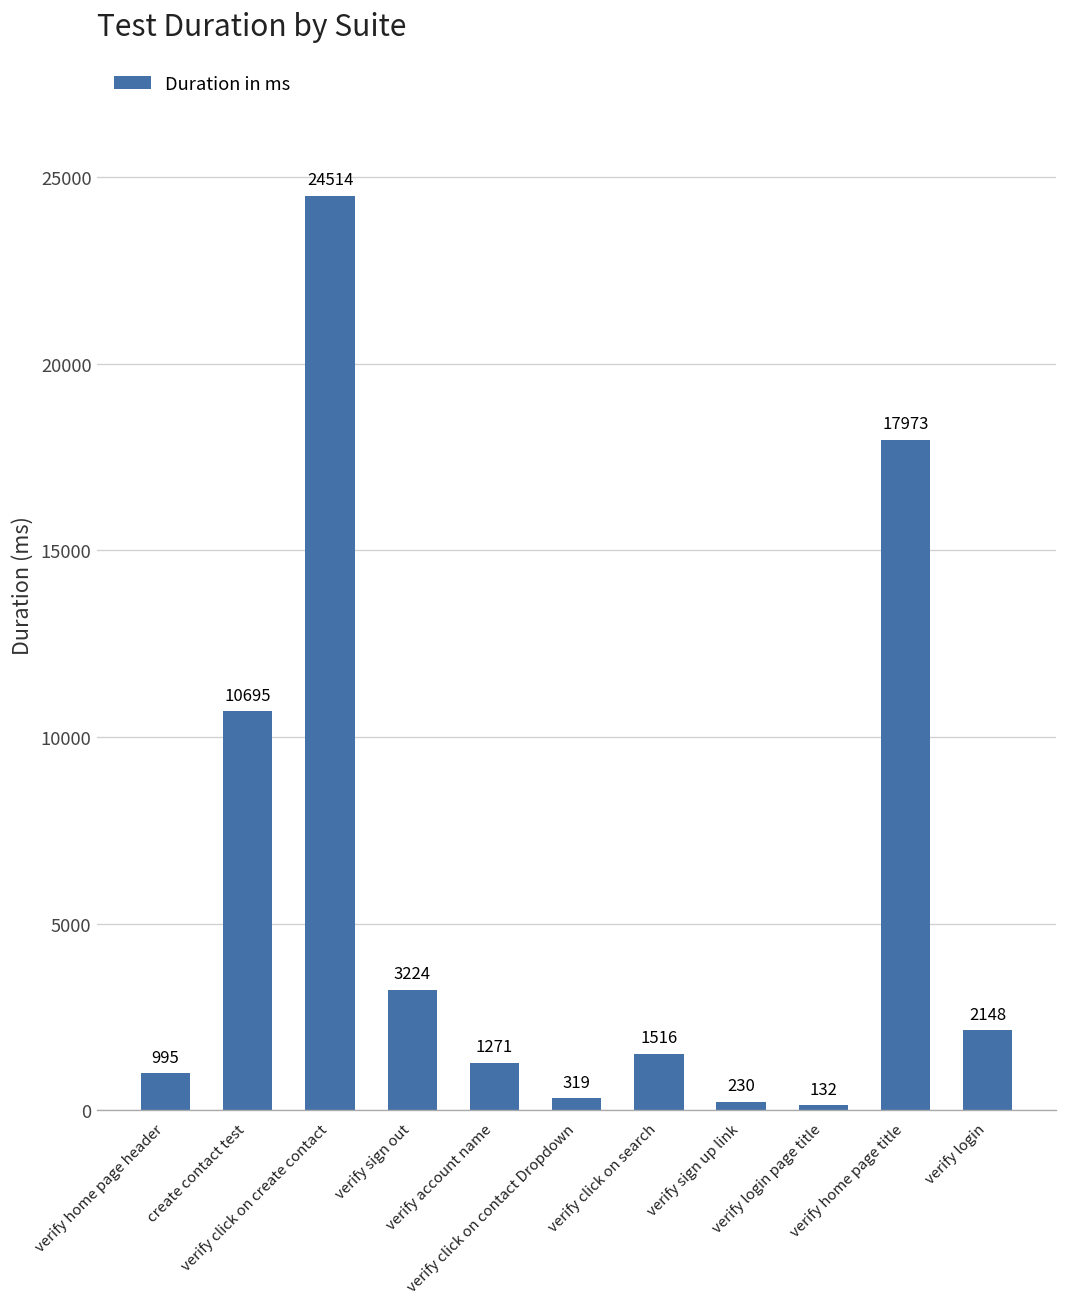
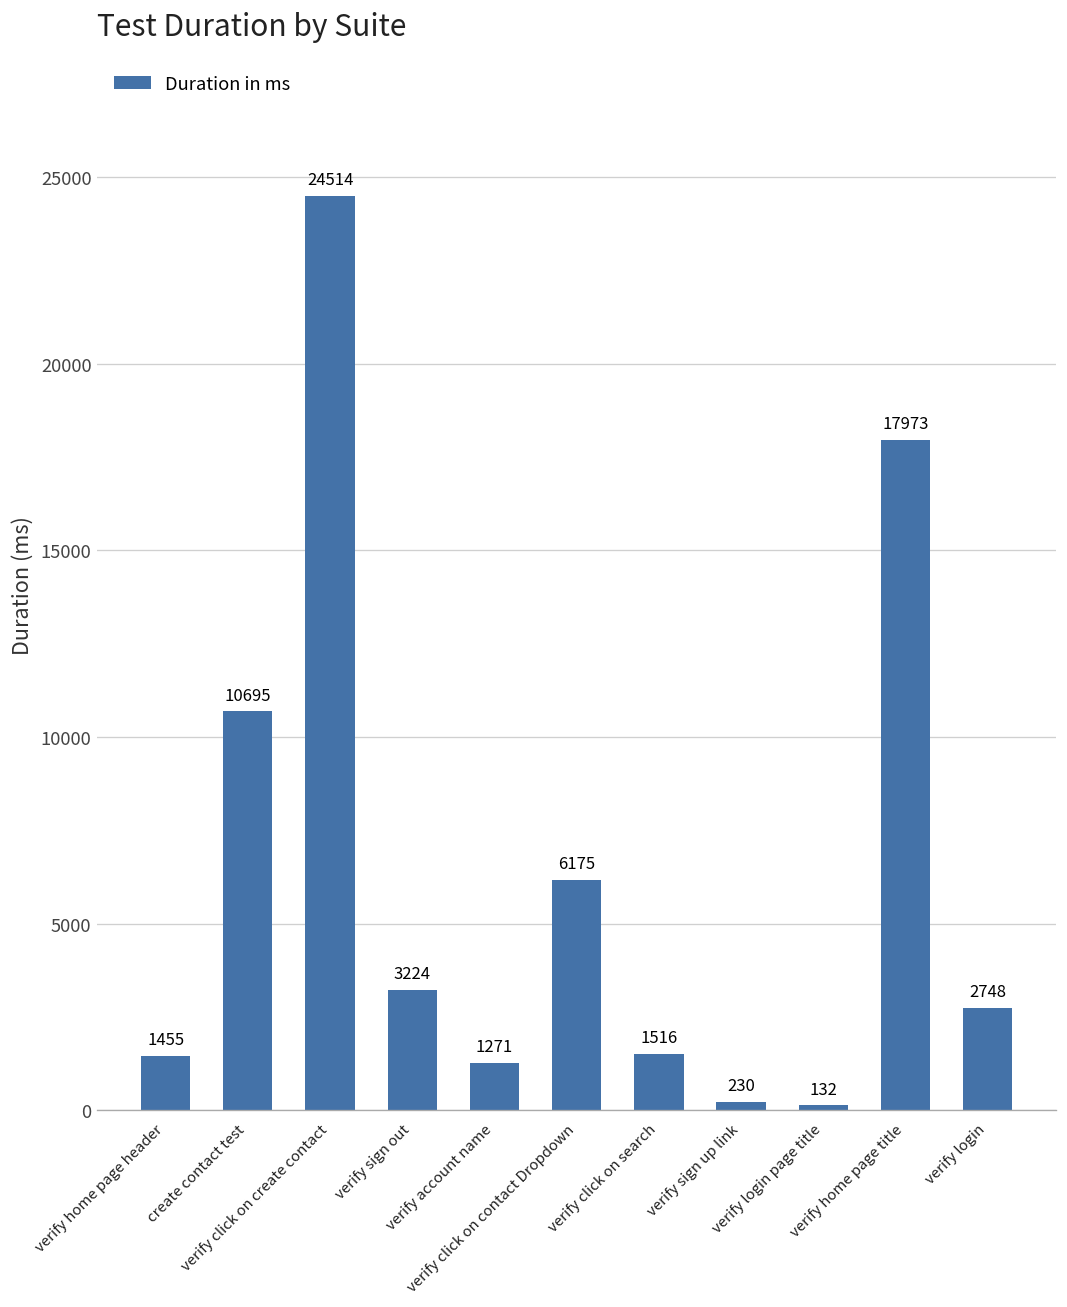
  {
-   "verify home page header": 995,
+   "verify home page header": 1455,
    "create contact test": 10695,
    "verify click on create contact": 24514,
    "verify sign out": 3224,
    "verify account name": 1271,
-   "verify click on contact Dropdown": 319,
+   "verify click on contact Dropdown": 6175,
    "verify click on search": 1516,
    "verify sign up link": 230,
    "verify login page title": 132,
    "verify home page title": 17973,
-   "verify login": 2148
+   "verify login": 2748
  }
